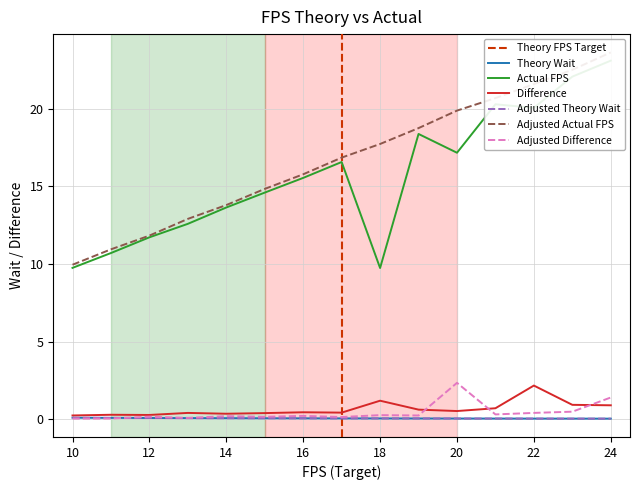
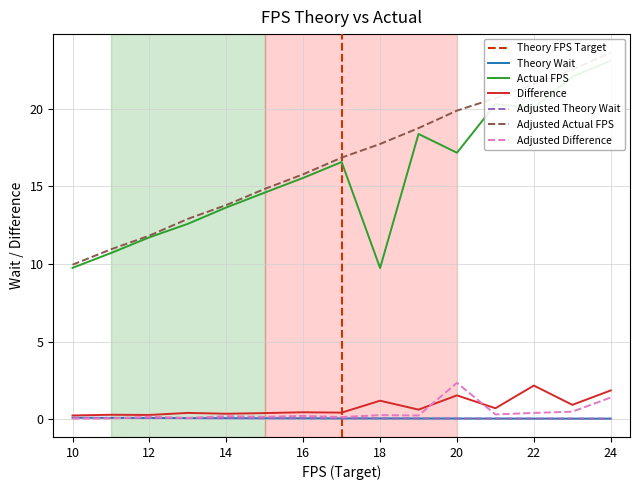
  {
    "Adjusted Theory Wait": {
      "18": 0.1,
      "20": 0.1,
      "22": 0.0,
      "24": 0.0
    },
    "Actual FPS": {
      "10": 9.8,
      "16": 15.5,
      "18": 9.7,
      "20": 17.2
    },
    "Difference": {
      "16": 0.5,
      "18": 1.2,
-     "20": 0.5,
+     "20": 1.5,
      "22": 2.2,
-     "24": 0.9
+     "24": 1.9
    },
    "Adjusted Actual FPS": {
      "10": 10.0,
      "16": 15.8,
      "18": 17.7,
      "20": 19.9
    },
    "Adjusted Difference": {
      "18": 0.3,
      "20": 2.3,
      "22": 0.4,
      "24": 1.4
    }
  }
